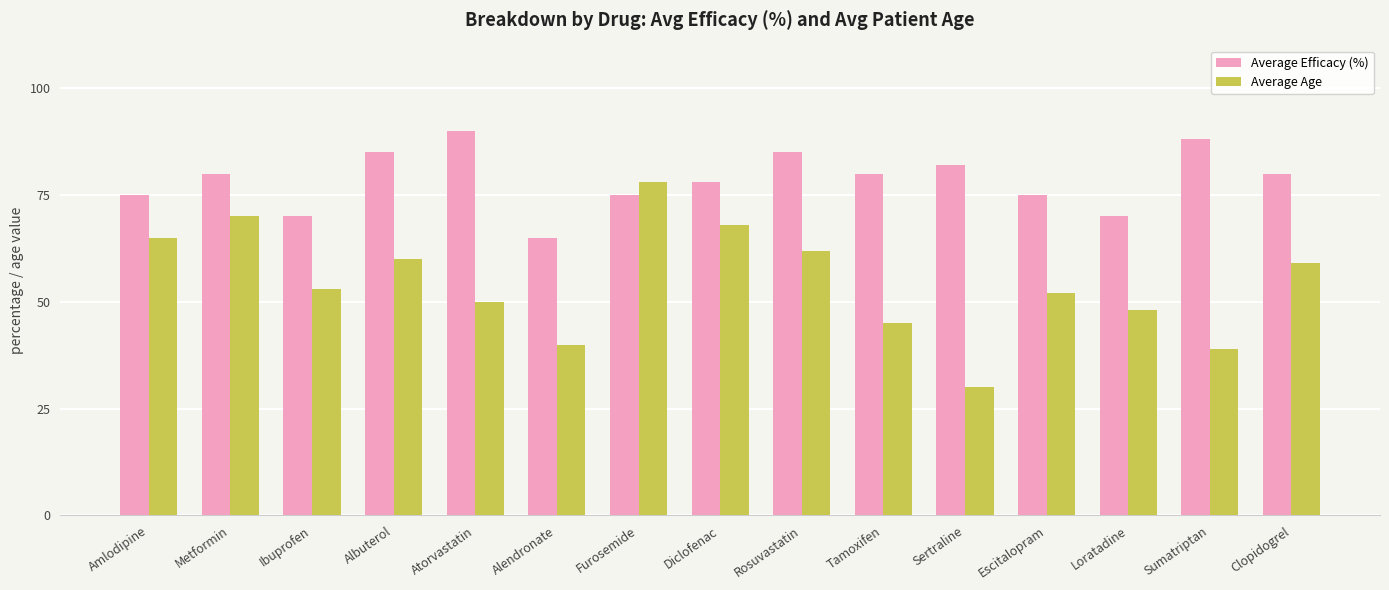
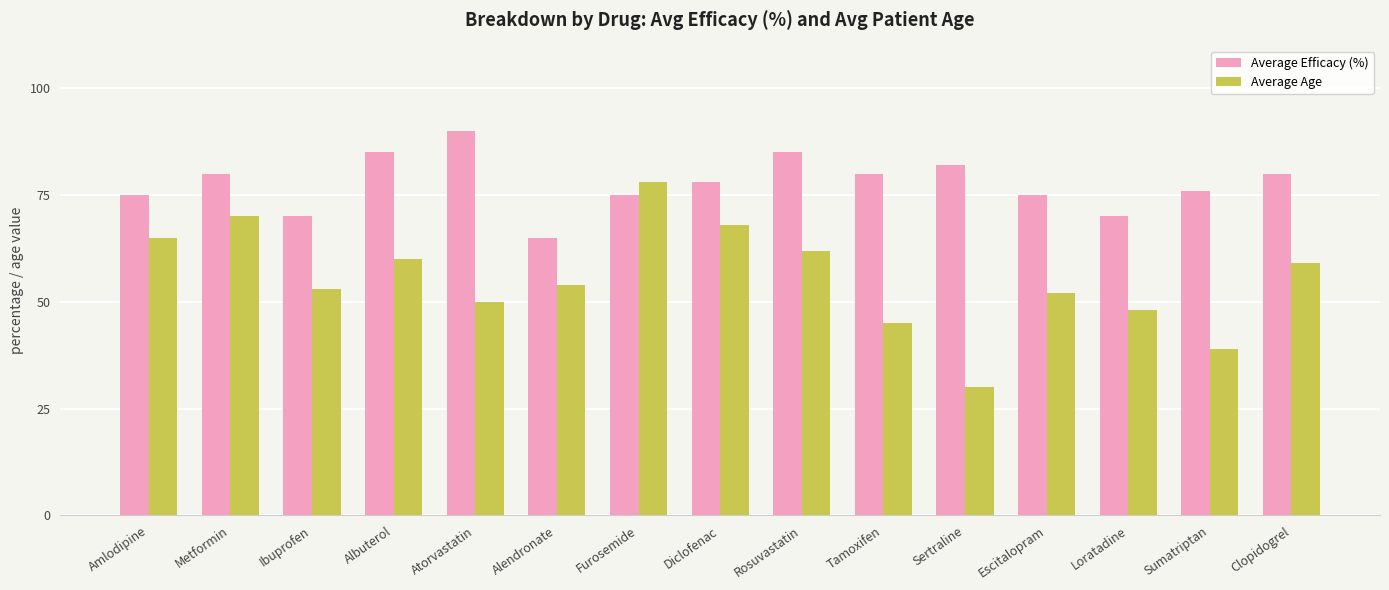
  {
    "Average Efficacy (%)": {
      "Amlodipine": 75,
      "Metformin": 80,
      "Ibuprofen": 70,
      "Albuterol": 85,
      "Atorvastatin": 90,
      "Alendronate": 65,
      "Furosemide": 75,
      "Diclofenac": 78,
      "Rosuvastatin": 85,
      "Tamoxifen": 80,
      "Sertraline": 82,
      "Escitalopram": 75,
      "Loratadine": 70,
-     "Sumatriptan": 88,
+     "Sumatriptan": 76,
      "Clopidogrel": 80
    },
    "Average Age": {
      "Amlodipine": 65,
      "Metformin": 70,
      "Ibuprofen": 53,
      "Albuterol": 60,
      "Atorvastatin": 50,
-     "Alendronate": 40,
+     "Alendronate": 54,
      "Furosemide": 78,
      "Diclofenac": 68,
      "Rosuvastatin": 62,
      "Tamoxifen": 45,
      "Sertraline": 30,
      "Escitalopram": 52,
      "Loratadine": 48,
      "Sumatriptan": 39,
      "Clopidogrel": 59
    }
  }
